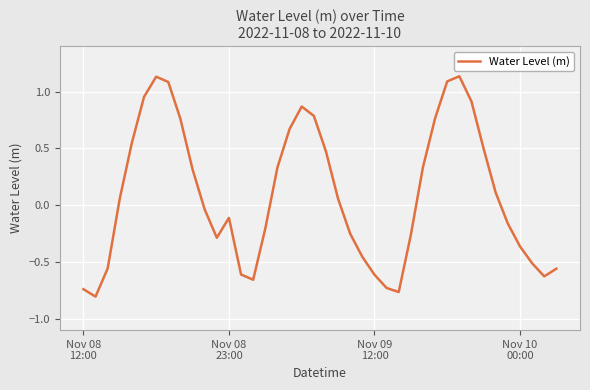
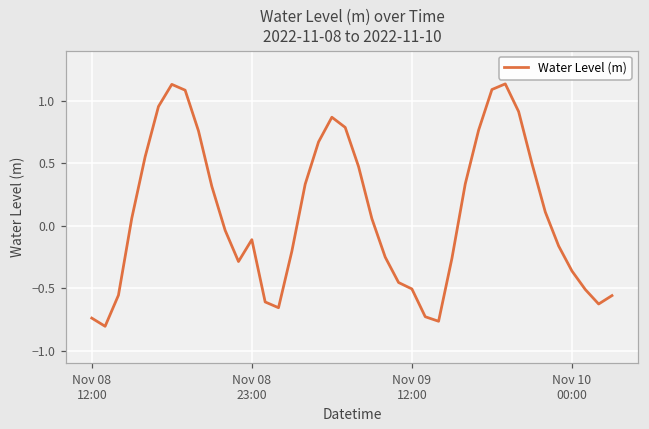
  {
    "Nov 08 12:00": -0.74,
    "Nov 08 23:00": -0.11,
-   "Nov 09 12:00": -0.61,
+   "Nov 09 12:00": -0.51,
    "Nov 10 00:00": -0.36
  }
